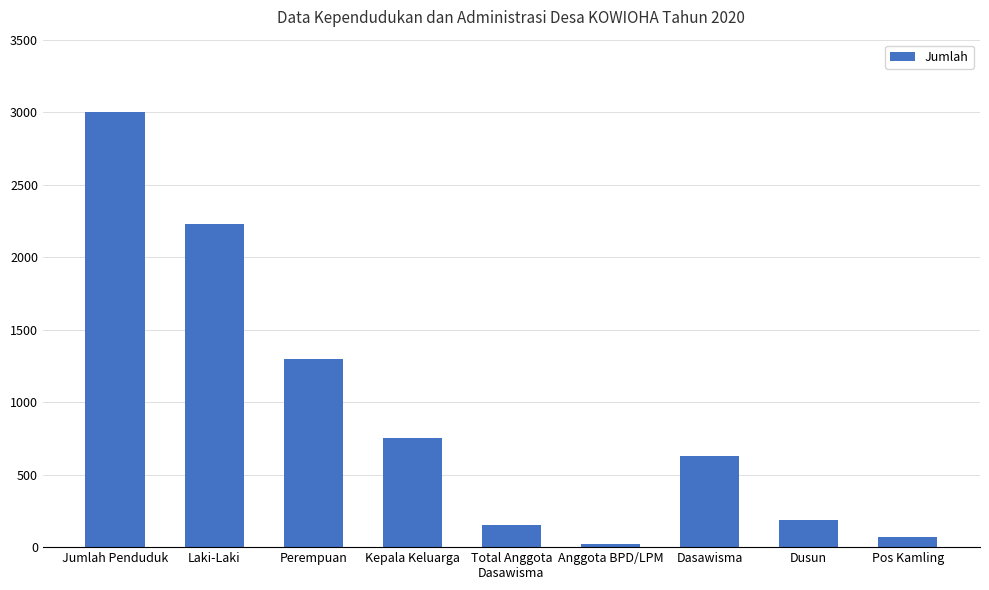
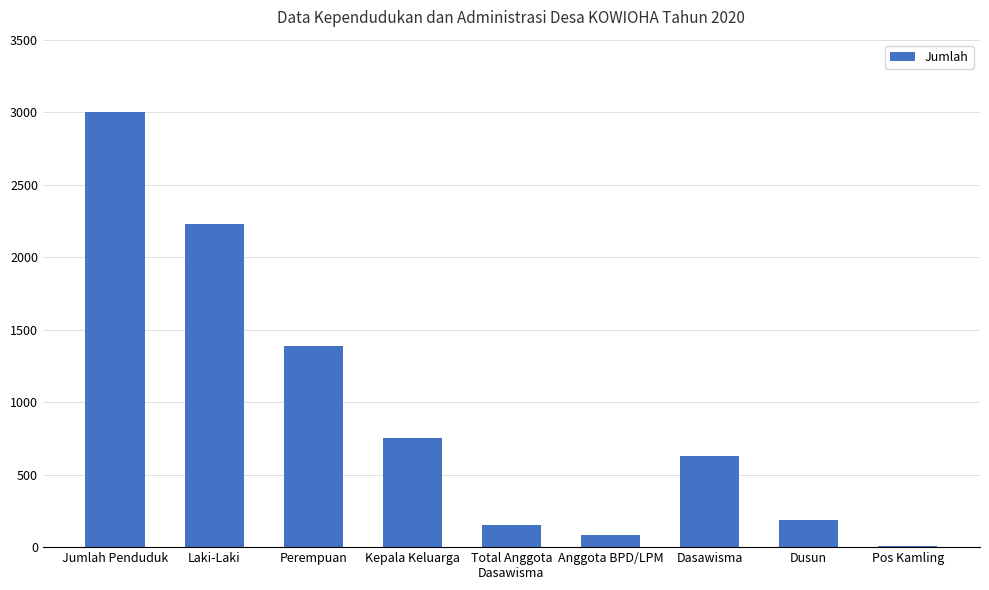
  {
    "Jumlah Penduduk": 3000,
    "Laki-Laki": 2230,
-   "Perempuan": 1300,
+   "Perempuan": 1390,
    "Kepala Keluarga": 750,
    "Total Anggota Dasawisma": 150,
-   "Anggota BPD/LPM": 20,
+   "Anggota BPD/LPM": 80,
    "Dasawisma": 630,
    "Dusun": 190,
-   "Pos Kamling": 70
+   "Pos Kamling": 10
  }
